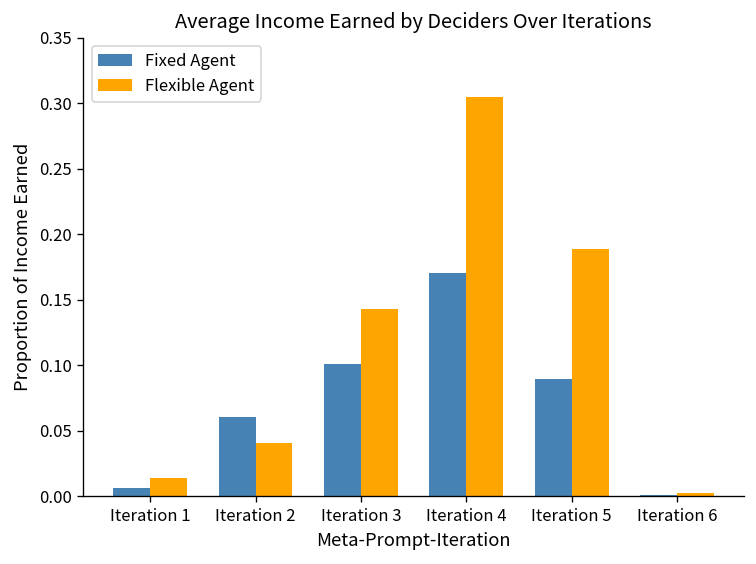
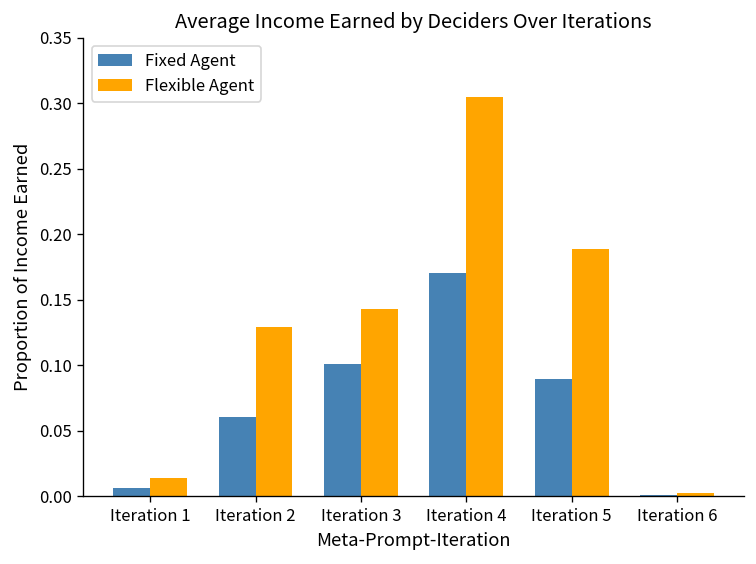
  {
    "Fixed Agent": {
      "Iteration 1": 0.007,
      "Iteration 2": 0.060,
      "Iteration 3": 0.101,
      "Iteration 4": 0.170,
      "Iteration 5": 0.089
    },
    "Flexible Agent": {
      "Iteration 1": 0.014,
-     "Iteration 2": 0.041,
+     "Iteration 2": 0.129,
      "Iteration 3": 0.143,
      "Iteration 4": 0.305,
      "Iteration 5": 0.189,
      "Iteration 6": 0.003
    }
  }
